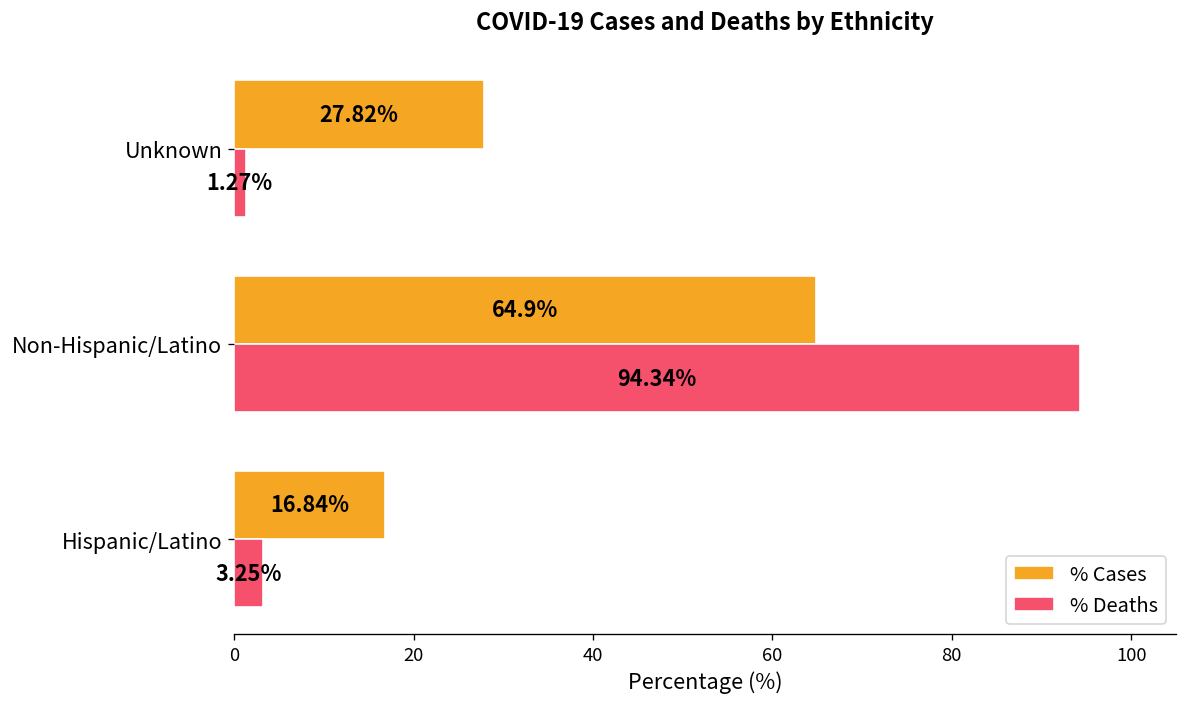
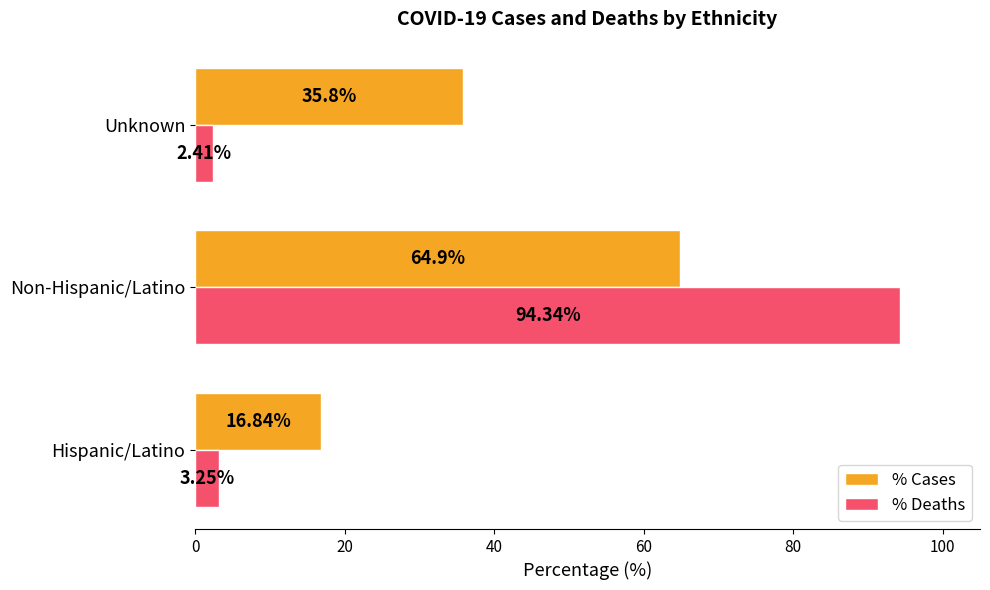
  {
    "% Cases": {
-     "Unknown": "27.82%",
+     "Unknown": "35.8%",
      "Non-Hispanic/Latino": "64.9%",
      "Hispanic/Latino": "16.84%"
    },
    "% Deaths": {
-     "Unknown": "1.27%",
+     "Unknown": "2.41%",
      "Non-Hispanic/Latino": "94.34%",
      "Hispanic/Latino": "3.25%"
    }
  }
